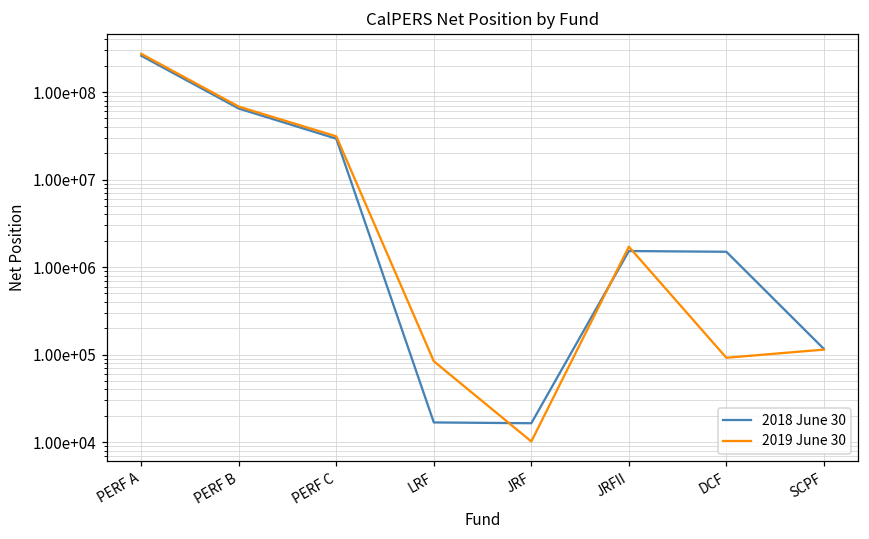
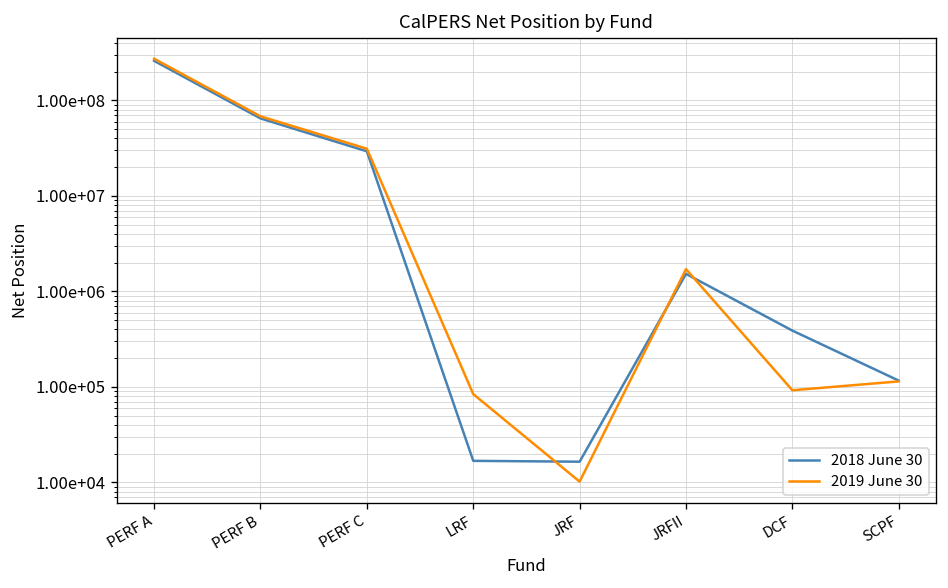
  {
    "2018 June 30": {
      "LRF": 17000,
      "JRF": 16000,
      "JRFII": 1500000,
-     "DCF": 1500000
+     "DCF": 400000
    },
    "2019 June 30": {
      "LRF": 80000,
      "JRF": 10000,
      "JRFII": 1700000,
      "DCF": 90000
    }
  }
